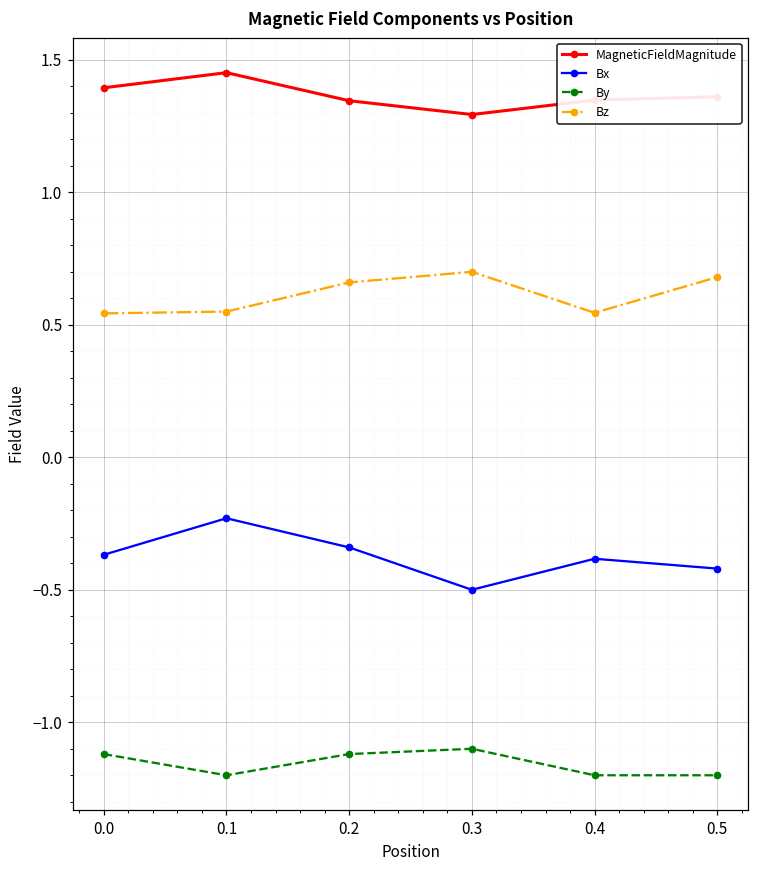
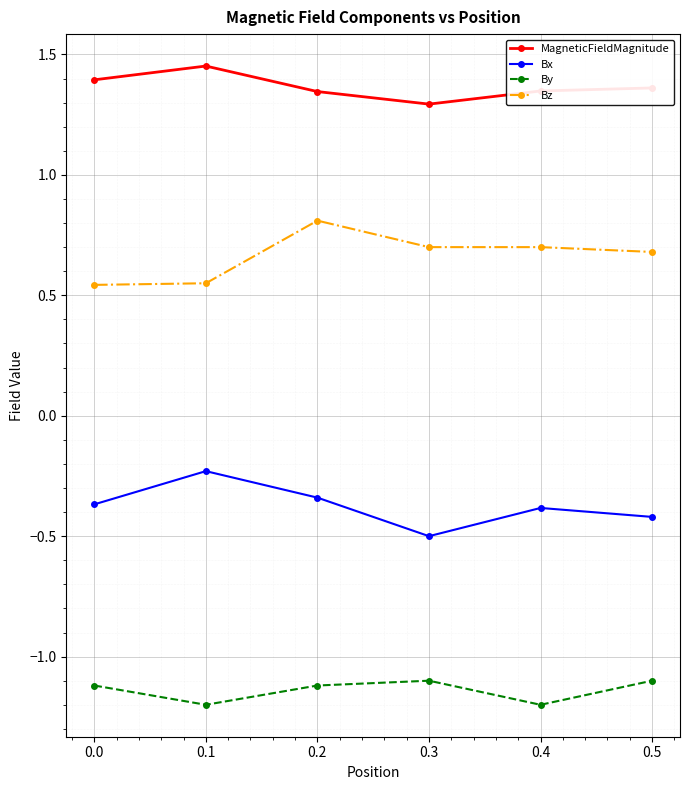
  {
    "MagneticFieldMagnitude": {
      "0.0": 1.39,
      "0.1": 1.45,
      "0.2": 1.35,
      "0.3": 1.29
    },
    "Bx": {
      "0.0": -0.37,
      "0.1": -0.23,
      "0.2": -0.34,
      "0.3": -0.50,
      "0.4": -0.38,
      "0.5": -0.42
    },
    "By": {
      "0.0": -1.12,
      "0.1": -1.2,
      "0.2": -1.12,
      "0.3": -1.1,
      "0.4": -1.2,
-     "0.5": -1.2
+     "0.5": -1.1
    },
    "Bz": {
      "0.0": 0.54,
      "0.1": 0.55,
-     "0.2": 0.66,
+     "0.2": 0.81,
      "0.3": 0.70,
-     "0.4": 0.55,
+     "0.4": 0.70,
      "0.5": 0.68
    }
  }
